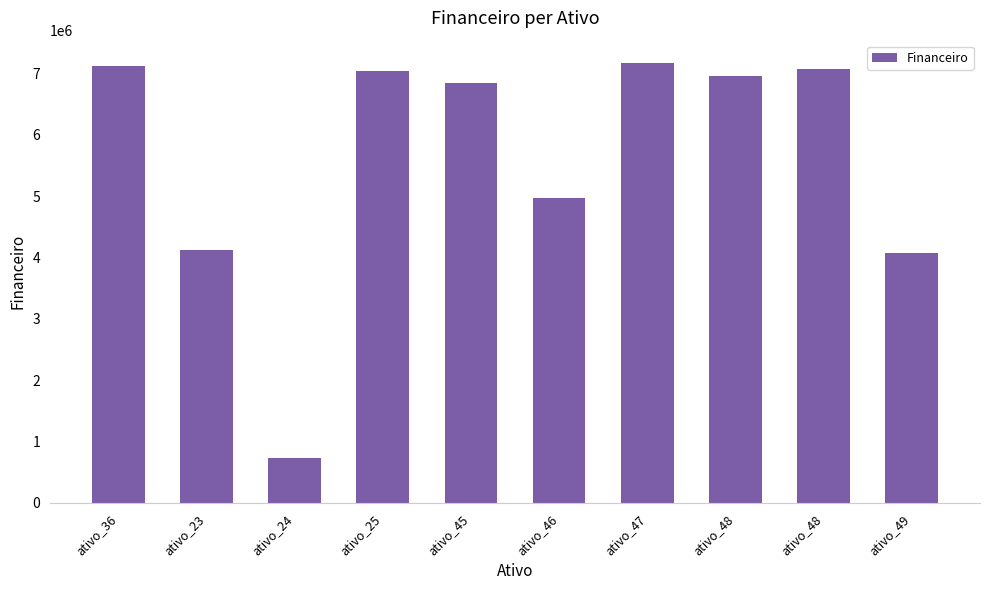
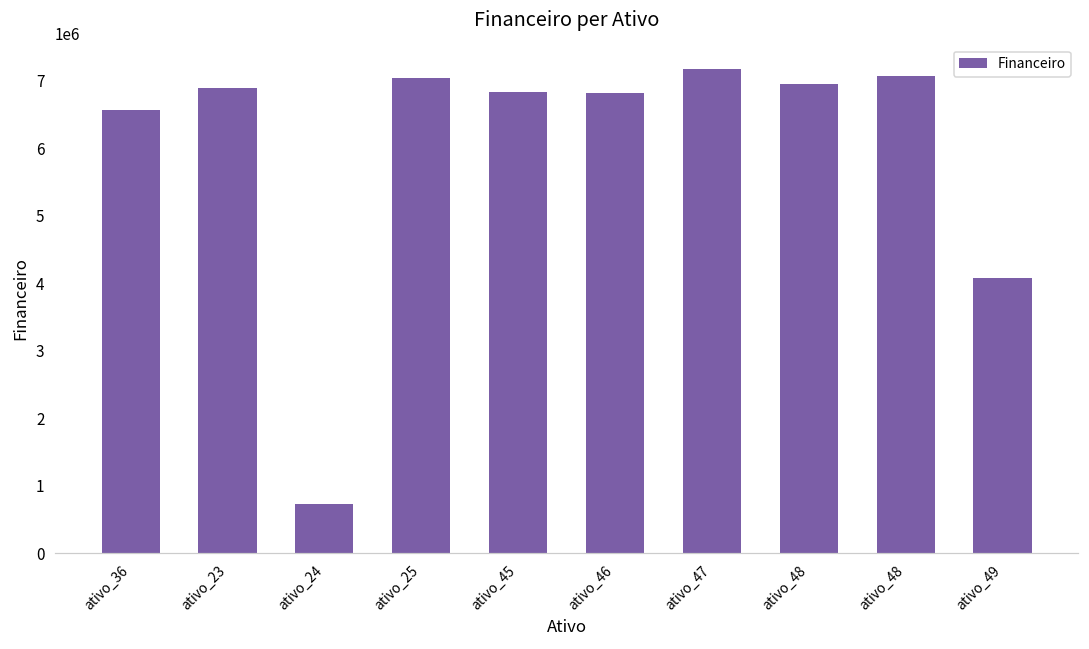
  {
-   "ativo_36": 7100000,
-   "ativo_23": 4100000,
+   "ativo_36": 6600000,
+   "ativo_23": 6900000,
    "ativo_24": 700000,
    "ativo_25": 7000000,
    "ativo_45": 6800000,
-   "ativo_46": 5000000,
+   "ativo_46": 6800000,
    "ativo_47": 7200000,
    "ativo_49": 4100000
  }
